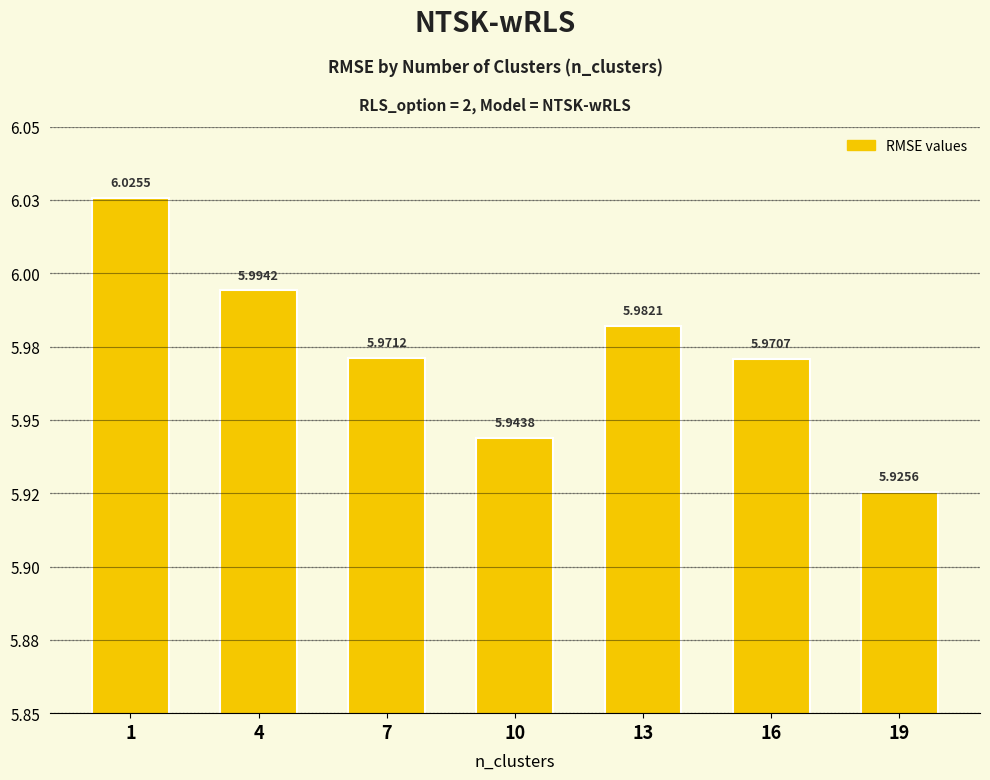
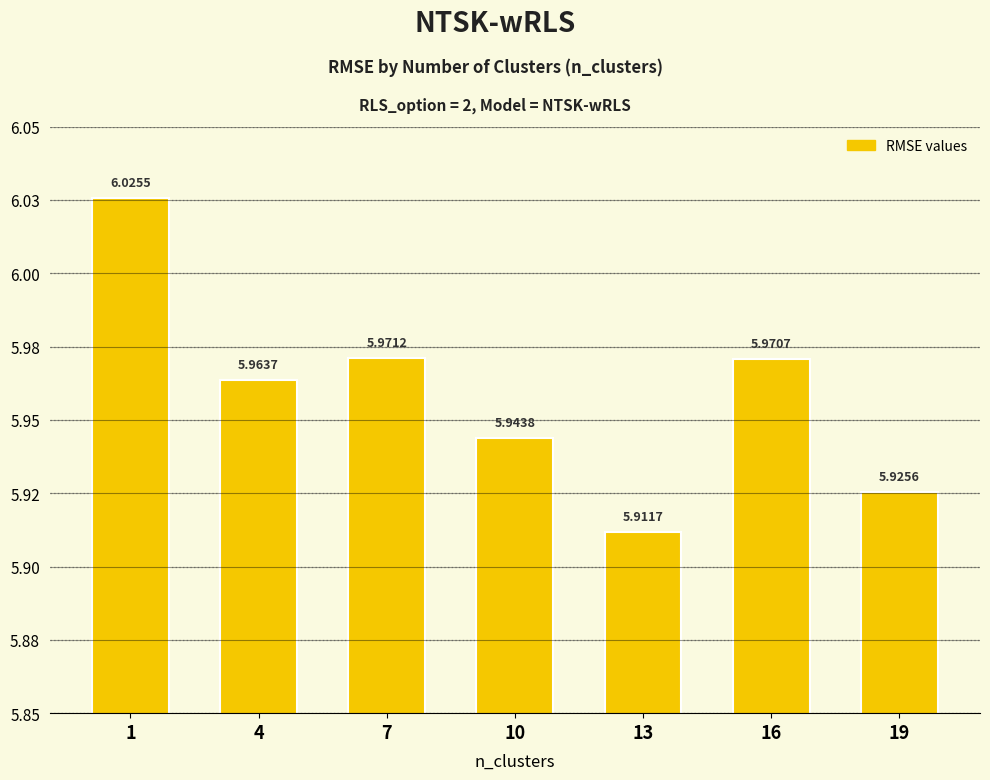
  {
    "1": 6.0255,
-   "4": 5.9942,
+   "4": 5.9637,
    "7": 5.9712,
    "10": 5.9438,
-   "13": 5.9821,
+   "13": 5.9117,
    "16": 5.9707,
    "19": 5.9256
  }
